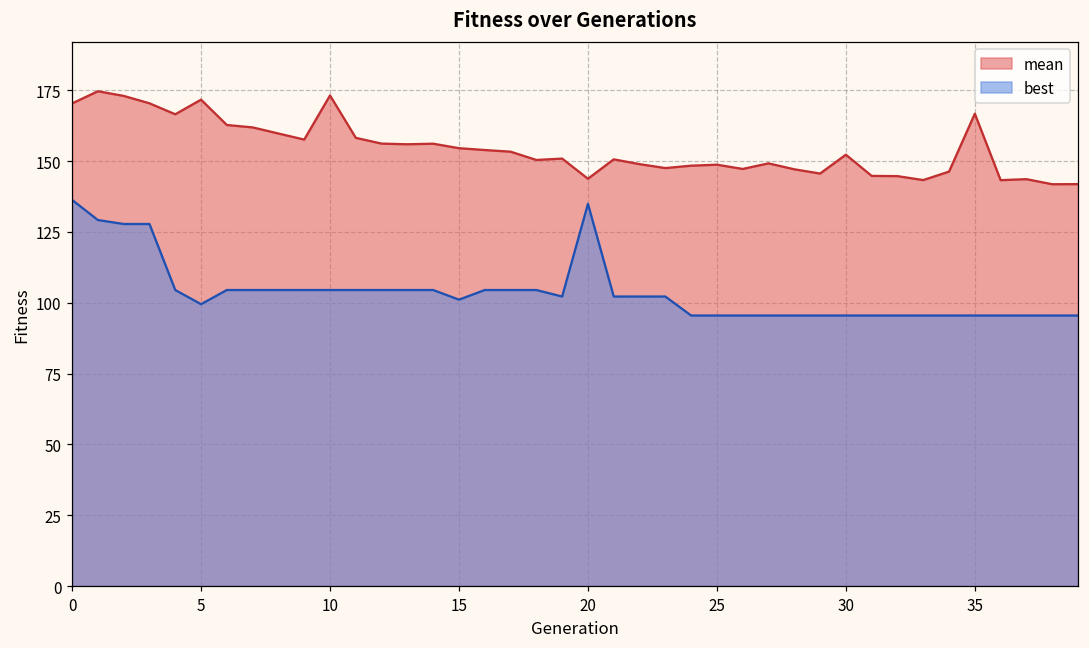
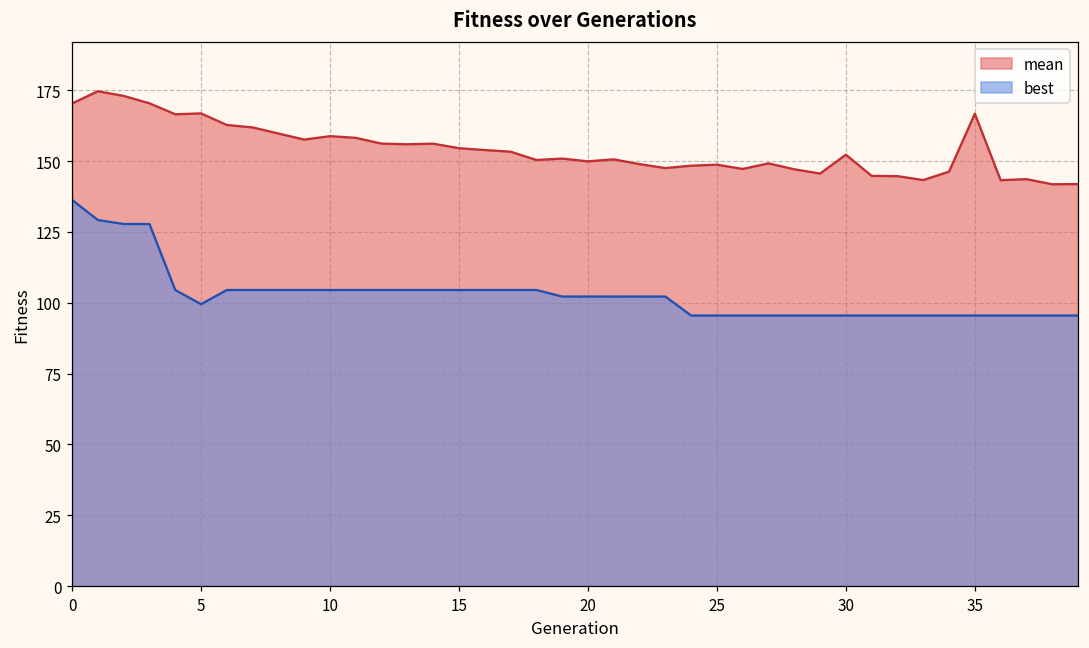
  {
    "mean": {
      "0": 170,
-     "5": 172,
-     "10": 173,
+     "5": 167,
+     "10": 159,
      "15": 155,
-     "20": 144,
+     "20": 150,
      "25": 149,
      "30": 152,
      "35": 167
    },
    "best": {
      "0": 136,
      "5": 100,
      "10": 105,
-     "15": 101,
-     "20": 135,
+     "15": 105,
+     "20": 102,
      "25": 96,
      "30": 96,
      "35": 96
    }
  }
